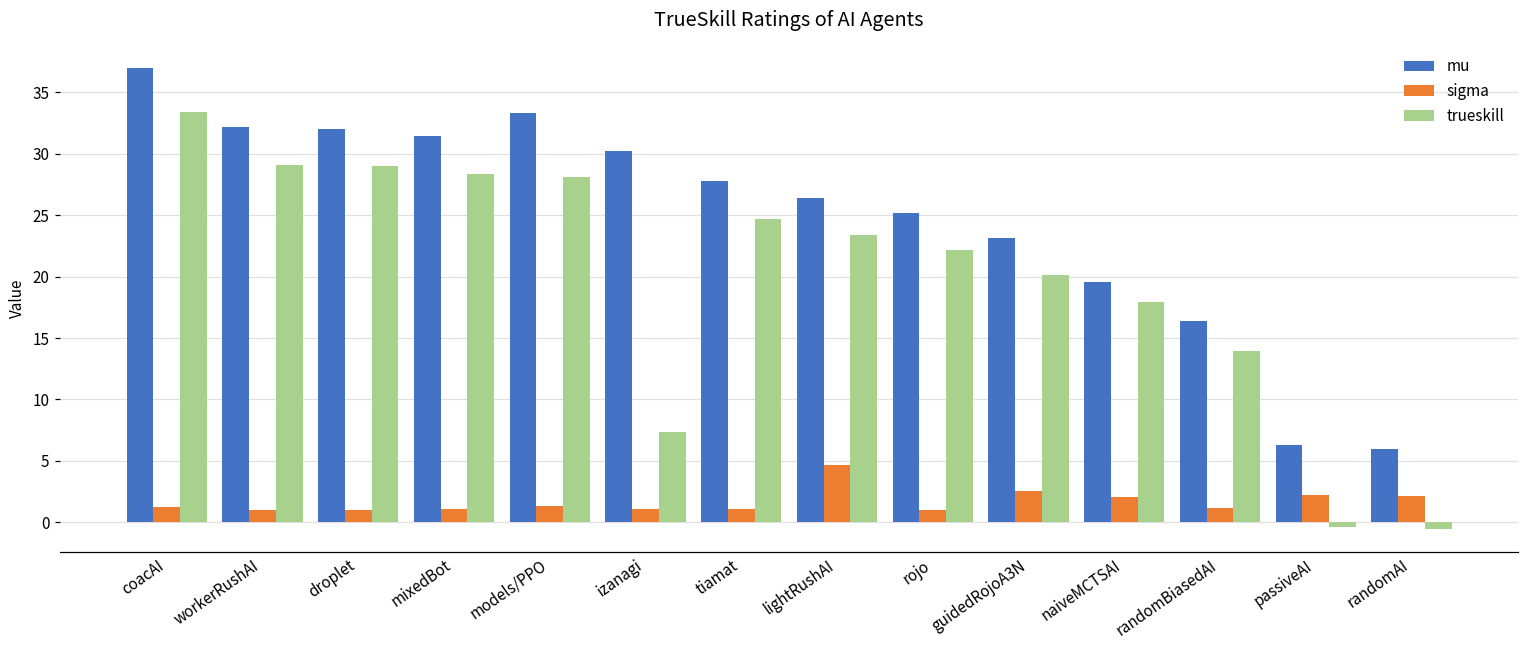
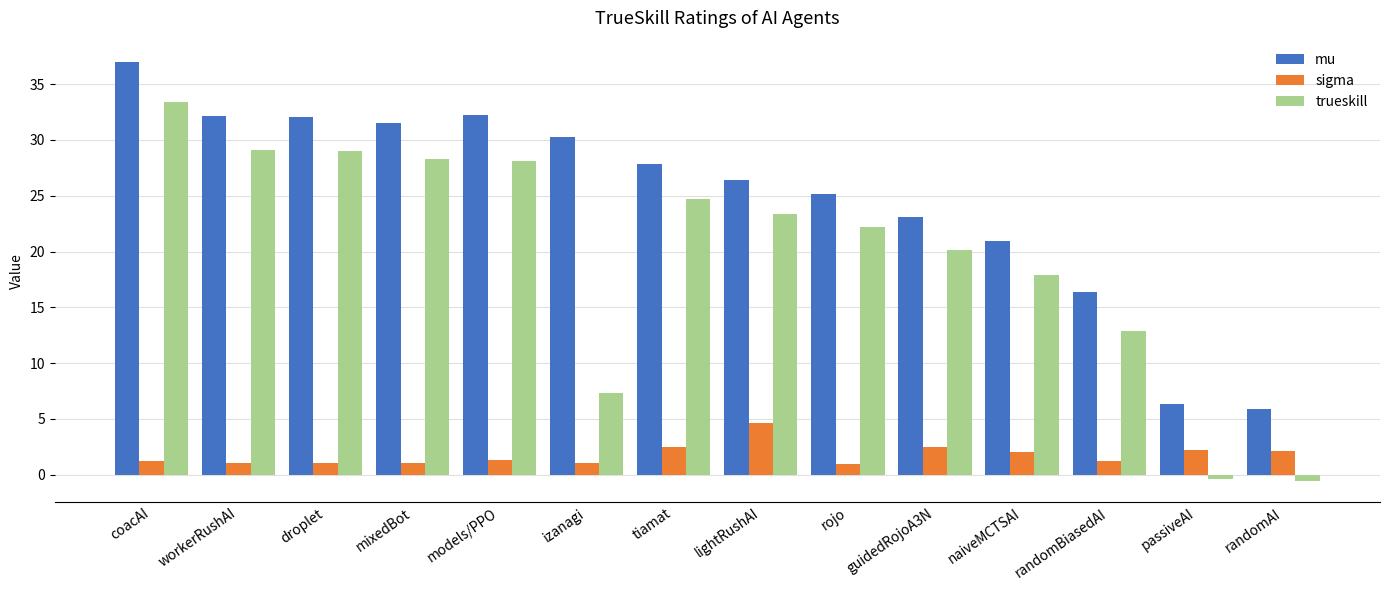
  {
    "mu": {
      "coacAI": 37.0,
      "workerRushAI": 32.2,
      "droplet": 32.0,
      "mixedBot": 31.5,
-     "models/PPO": 33.3,
+     "models/PPO": 32.2,
      "izanagi": 30.3,
      "tiamat": 27.8,
      "lightRushAI": 26.4,
      "rojo": 25.2,
      "guidedRojoA3N": 23.1,
-     "naiveMCTSAI": 19.6,
+     "naiveMCTSAI": 20.9,
      "randomBiasedAI": 16.4,
      "passiveAI": 6.3,
      "randomAI": 5.9
    },
    "sigma": {
      "coacAI": 1.2,
      "workerRushAI": 1.0,
      "droplet": 1.0,
      "mixedBot": 1.1,
      "models/PPO": 1.4,
      "izanagi": 1.0,
-     "tiamat": 1.0,
+     "tiamat": 2.5,
      "lightRushAI": 4.7,
      "rojo": 1.0,
      "guidedRojoA3N": 2.5,
      "naiveMCTSAI": 2.0,
      "randomBiasedAI": 1.2,
      "passiveAI": 2.2,
      "randomAI": 2.2
    },
    "trueskill": {
      "coacAI": 33.4,
      "workerRushAI": 29.1,
      "droplet": 29.0,
      "mixedBot": 28.3,
      "models/PPO": 28.1,
      "izanagi": 7.4,
      "tiamat": 24.7,
      "lightRushAI": 23.4,
      "rojo": 22.2,
      "guidedRojoA3N": 20.2,
      "naiveMCTSAI": 17.9,
-     "randomBiasedAI": 13.9,
+     "randomBiasedAI": 12.8,
      "passiveAI": -0.4,
      "randomAI": -0.5
    }
  }
